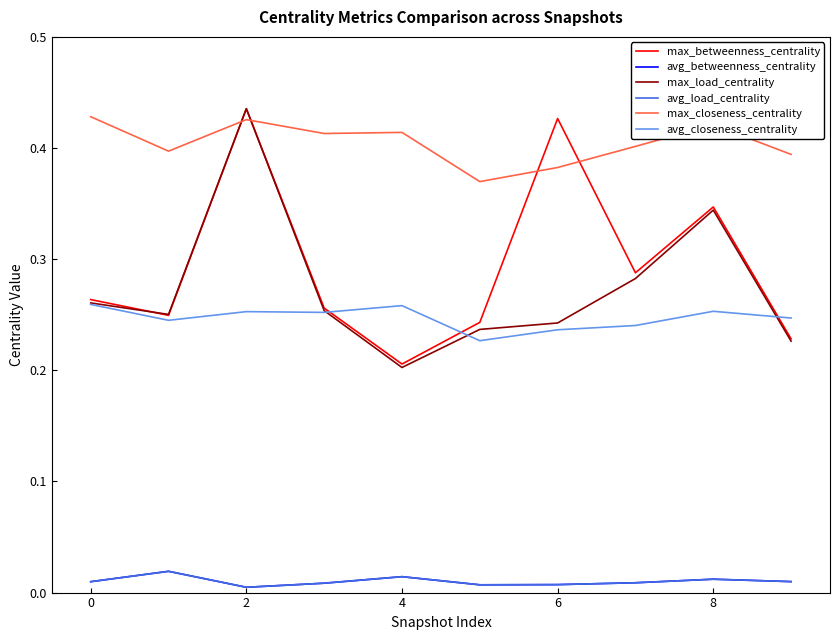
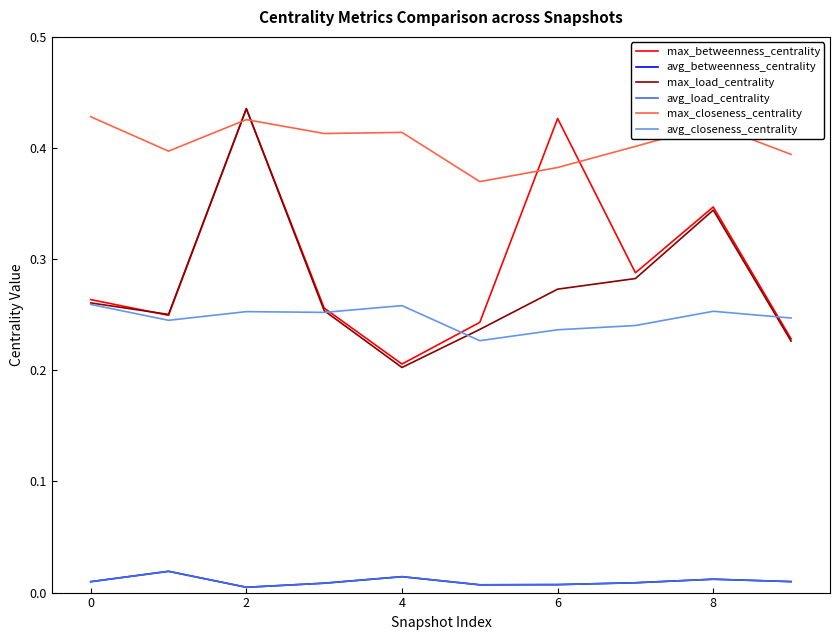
  {
    "max_betweenness_centrality": {
      "0": 0.264,
      "4": 0.206,
      "6": 0.427,
      "8": 0.347
    },
    "max_load_centrality": {
      "4": 0.203,
-     "6": 0.243,
+     "6": 0.273,
      "8": 0.344
    },
    "max_closeness_centrality": {
      "0": 0.428,
      "2": 0.426,
      "4": 0.414,
      "6": 0.382
    }
  }
